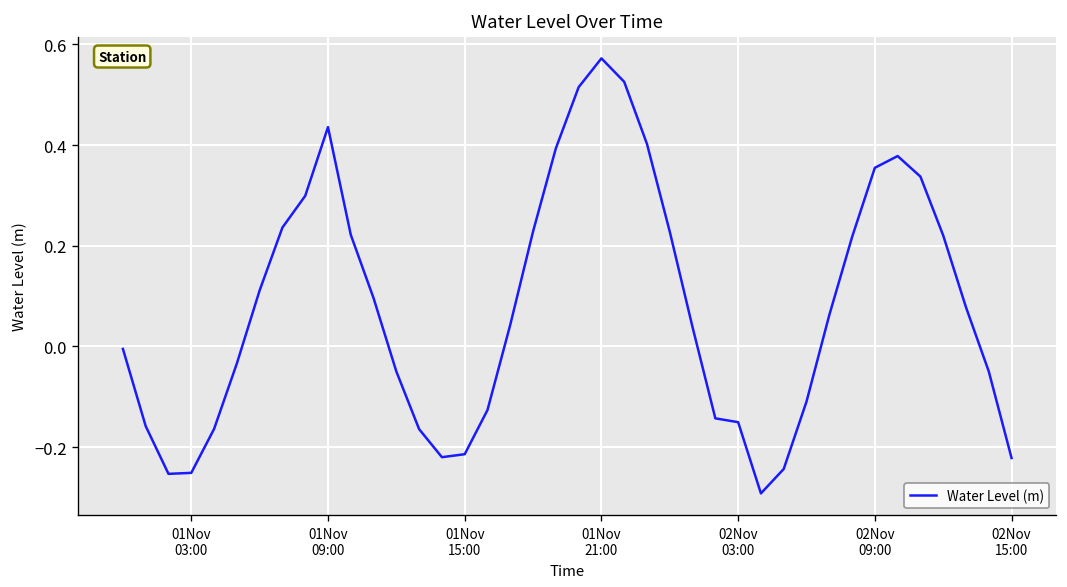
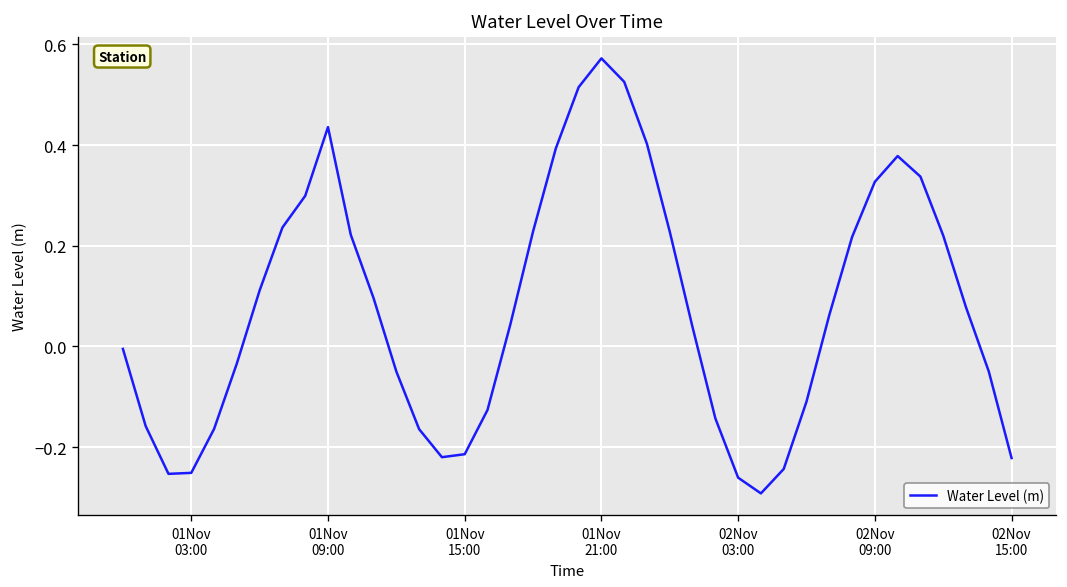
  {
    "01Nov 03:00": -0.25,
    "01Nov 09:00": 0.44,
    "01Nov 15:00": -0.21,
    "01Nov 21:00": 0.57,
-   "02Nov 03:00": -0.15,
-   "02Nov 09:00": 0.35,
+   "02Nov 03:00": -0.26,
+   "02Nov 09:00": 0.33,
    "02Nov 15:00": -0.22
  }
